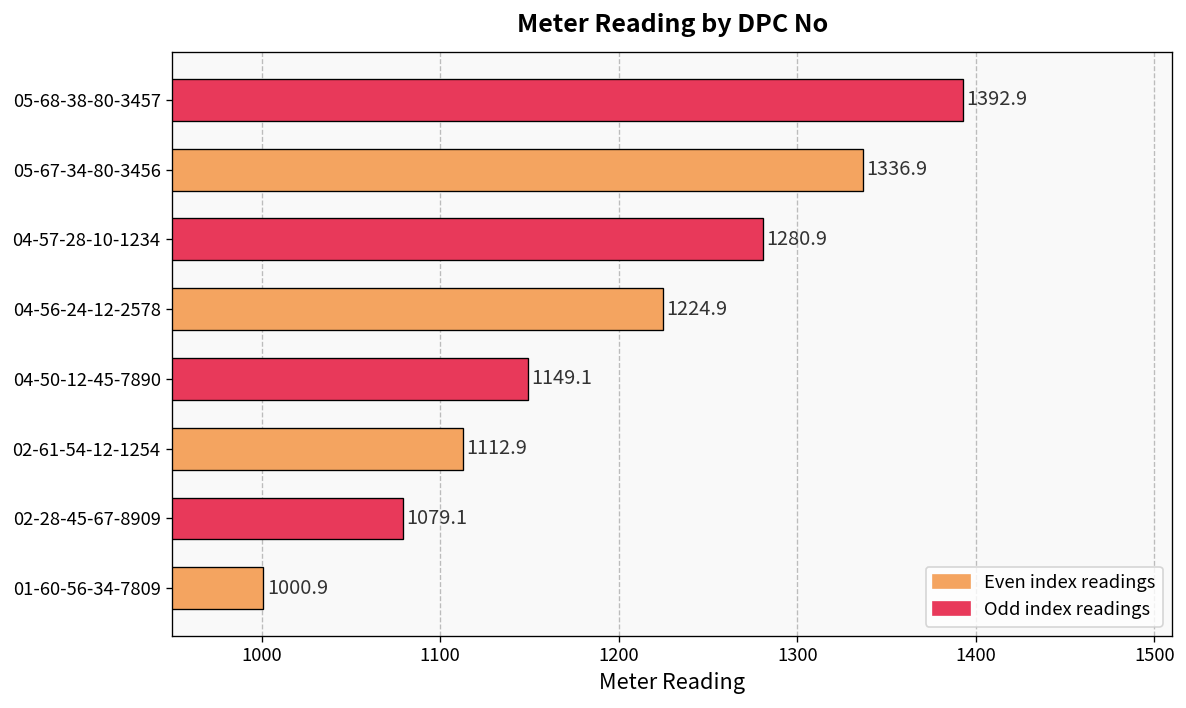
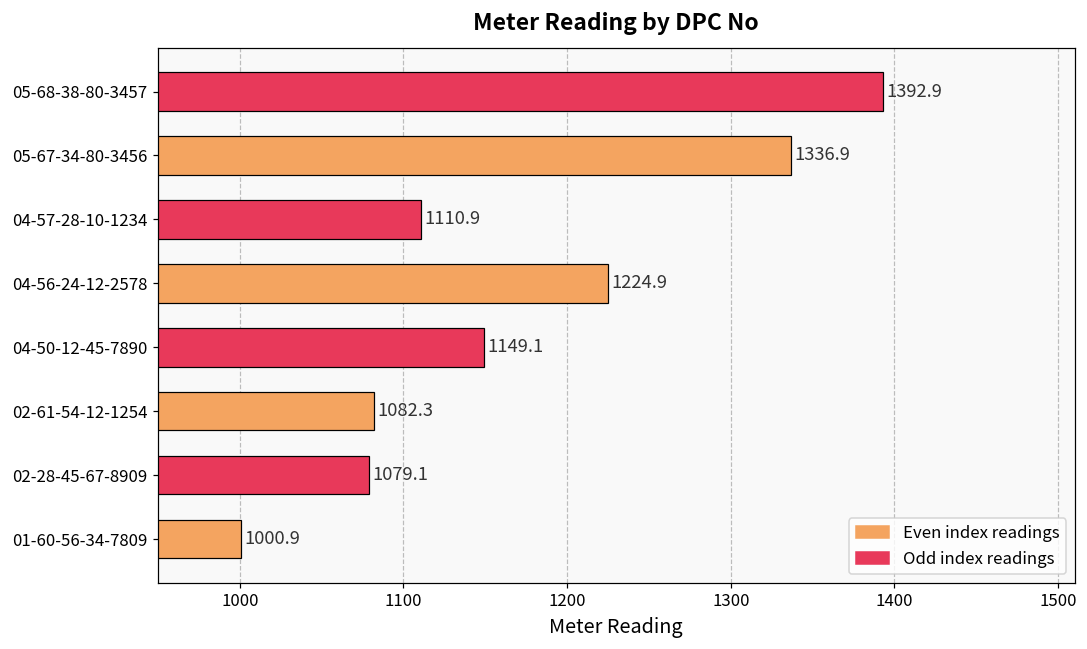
  {
    "05-68-38-80-3457": 1392.9,
    "05-67-34-80-3456": 1336.9,
-   "04-57-28-10-1234": 1280.9,
+   "04-57-28-10-1234": 1110.9,
    "04-56-24-12-2578": 1224.9,
    "04-50-12-45-7890": 1149.1,
-   "02-61-54-12-1254": 1112.9,
+   "02-61-54-12-1254": 1082.3,
    "02-28-45-67-8909": 1079.1,
    "01-60-56-34-7809": 1000.9
  }
